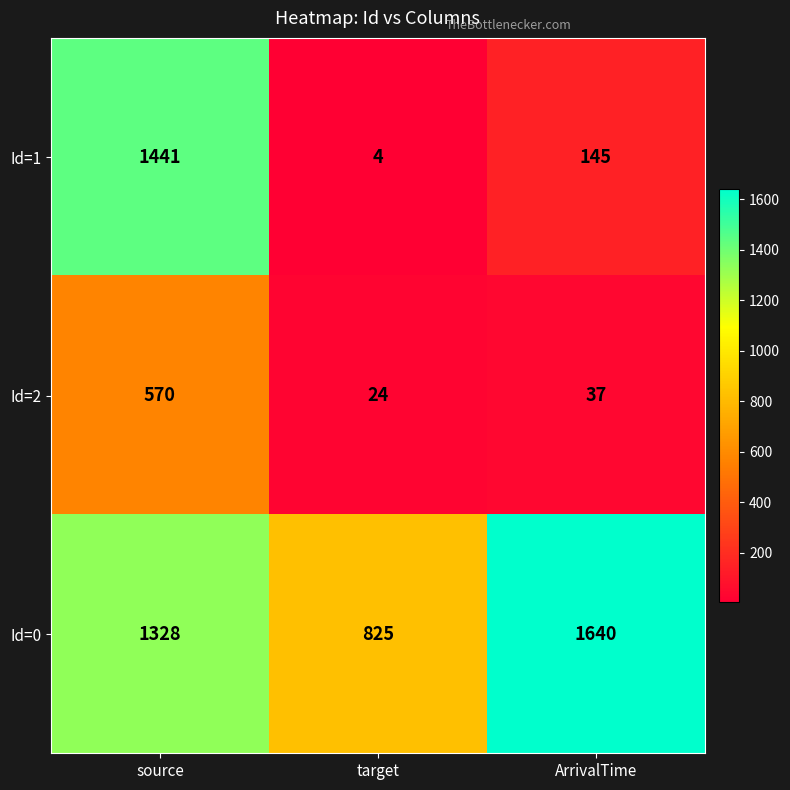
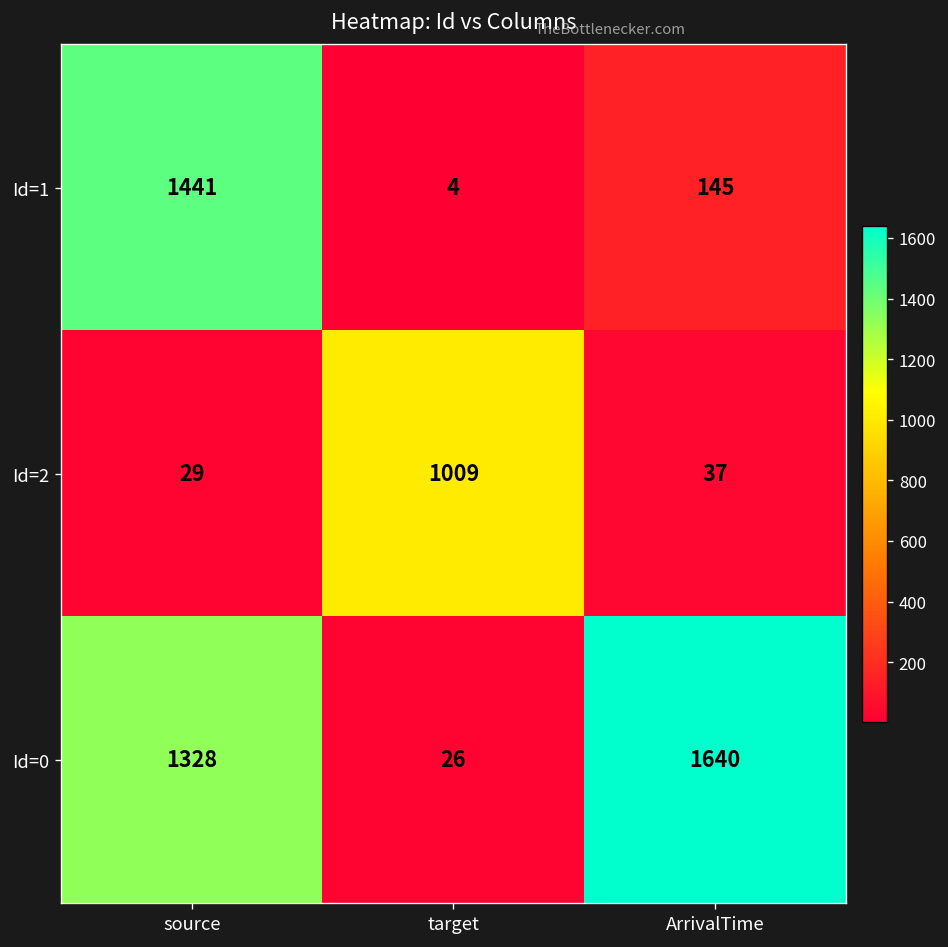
  {
    "Id=1": {
      "source": 1441,
      "target": 4,
      "ArrivalTime": 145
    },
    "Id=2": {
-     "source": 570,
-     "target": 24,
+     "source": 29,
+     "target": 1009,
      "ArrivalTime": 37
    },
    "Id=0": {
      "source": 1328,
-     "target": 825,
+     "target": 26,
      "ArrivalTime": 1640
    }
  }
